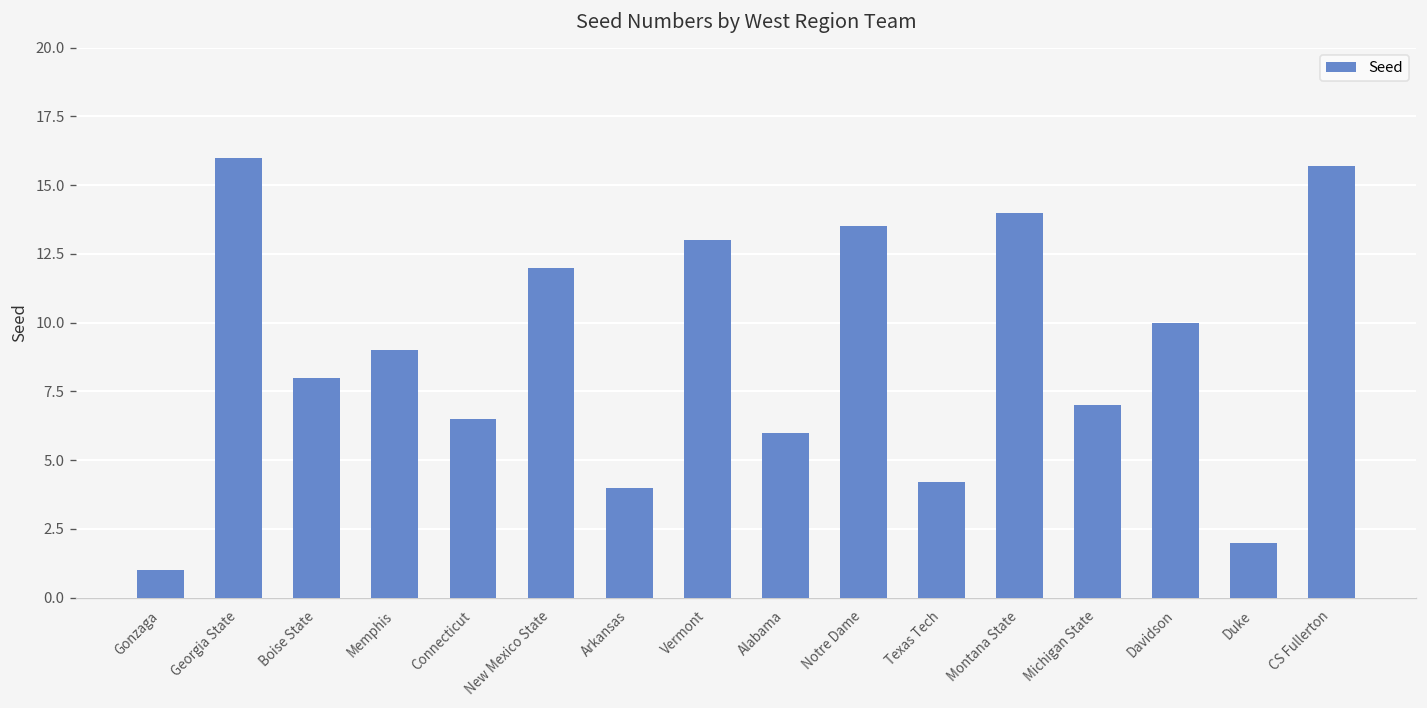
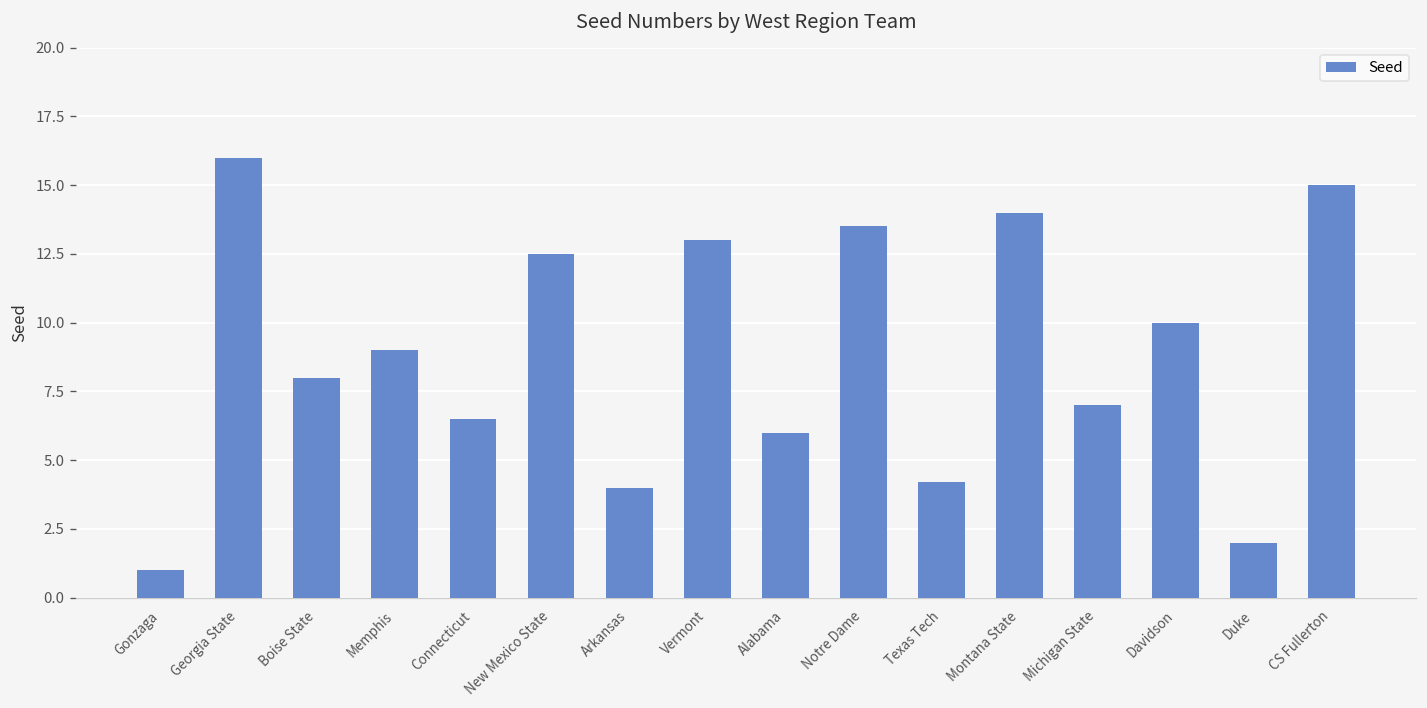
  {
    "Gonzaga": 1.0,
    "Georgia State": 16.0,
    "Boise State": 8.0,
    "Memphis": 9.0,
    "Connecticut": 6.5,
-   "New Mexico State": 12.0,
+   "New Mexico State": 12.5,
    "Arkansas": 4.0,
    "Vermont": 13.0,
    "Alabama": 6.0,
    "Notre Dame": 13.5,
    "Texas Tech": 4.2,
    "Montana State": 14.0,
    "Michigan State": 7.0,
    "Davidson": 10.0,
    "Duke": 2.0,
-   "CS Fullerton": 15.7
+   "CS Fullerton": 15.0
  }
